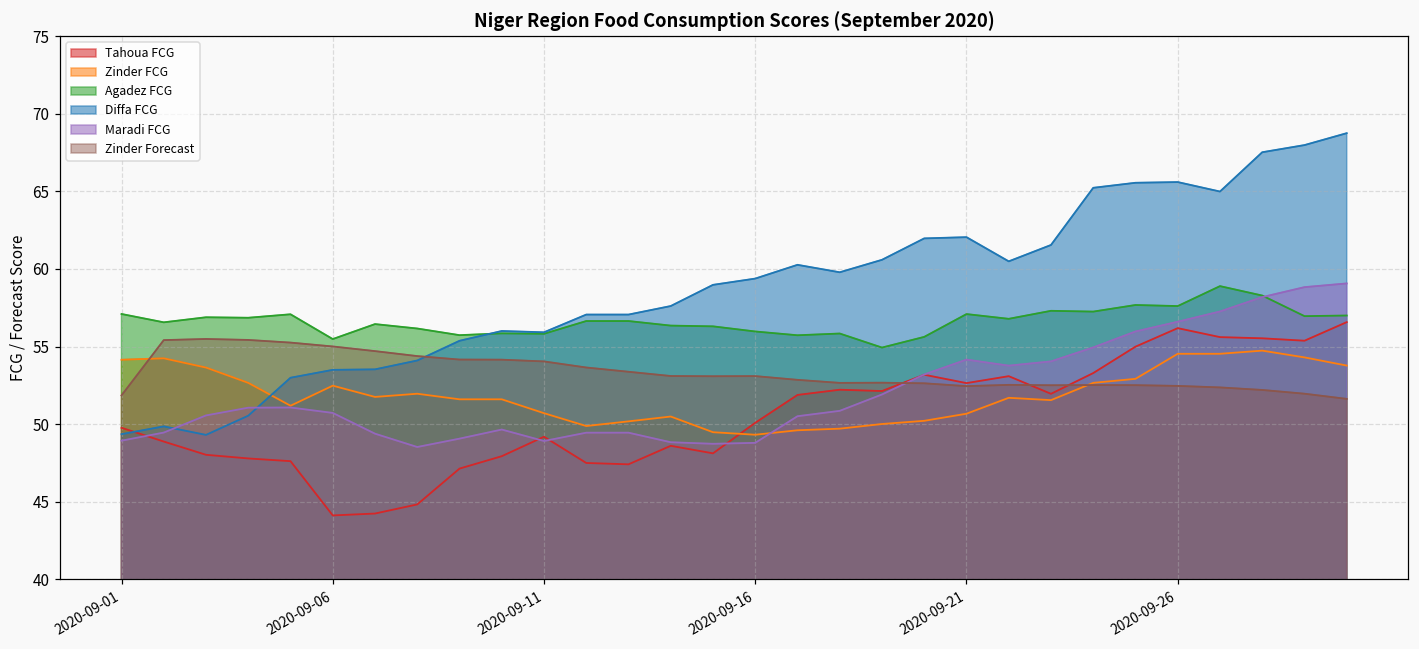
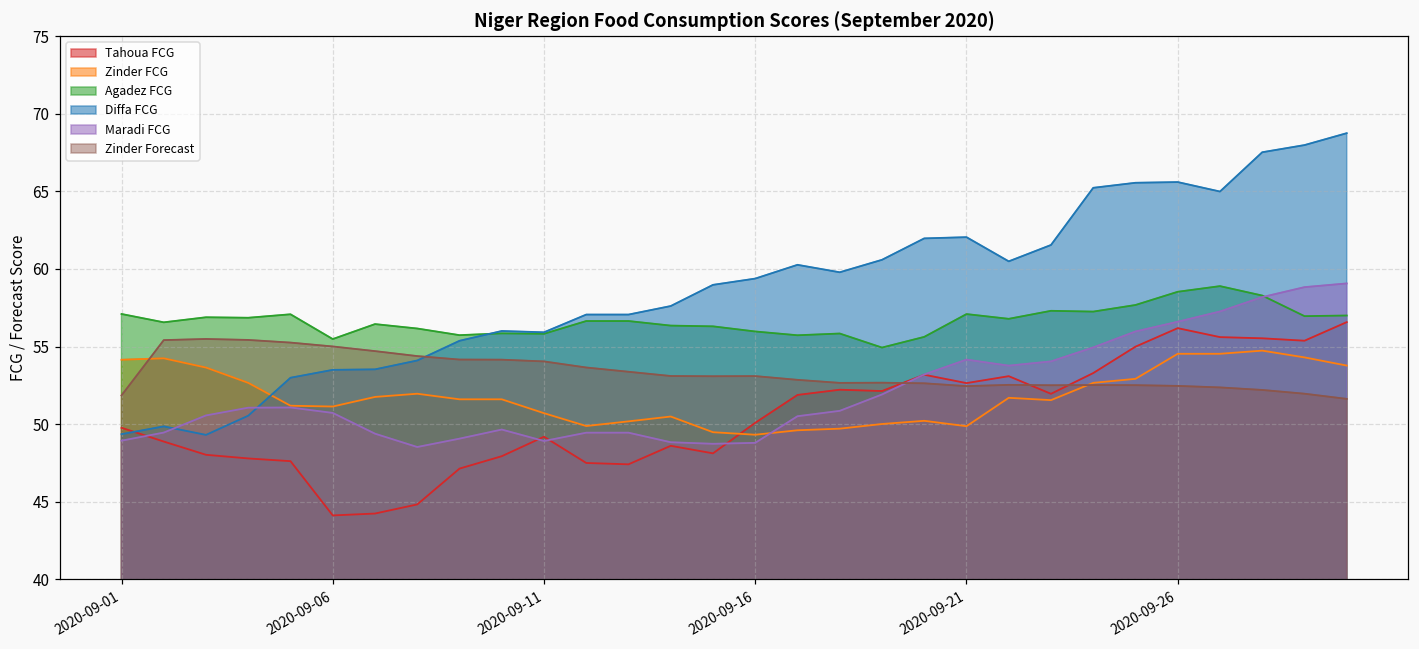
  {
    "Tahoua FCG": {
      "2020-09-01": 49.8,
      "2020-09-06": 44.1,
      "2020-09-11": 49.2,
      "2020-09-16": 50.1,
      "2020-09-21": 52.6,
      "2020-09-26": 56.2
    },
    "Zinder FCG": {
      "2020-09-01": 54.2,
-     "2020-09-06": 52.5,
+     "2020-09-06": 51.1,
      "2020-09-11": 50.7,
      "2020-09-16": 49.3,
-     "2020-09-21": 50.7,
+     "2020-09-21": 49.9,
      "2020-09-26": 54.5
    },
    "Agadez FCG": {
      "2020-09-01": 57.1,
      "2020-09-06": 55.5,
      "2020-09-16": 56.0,
      "2020-09-21": 57.1,
-     "2020-09-26": 57.6
+     "2020-09-26": 58.5
    },
    "Diffa FCG": {
      "2020-09-01": 49.4,
      "2020-09-06": 53.5,
      "2020-09-16": 59.4,
      "2020-09-21": 62.0,
      "2020-09-26": 65.6
    },
    "Maradi FCG": {
      "2020-09-01": 48.9,
      "2020-09-06": 50.7,
      "2020-09-11": 48.9,
      "2020-09-16": 48.8,
      "2020-09-21": 54.2,
      "2020-09-26": 56.6
    },
    "Zinder Forecast": {
      "2020-09-01": 51.9,
      "2020-09-06": 55.0,
      "2020-09-11": 54.0,
      "2020-09-16": 53.1,
      "2020-09-21": 52.4,
      "2020-09-26": 52.5
    }
  }
